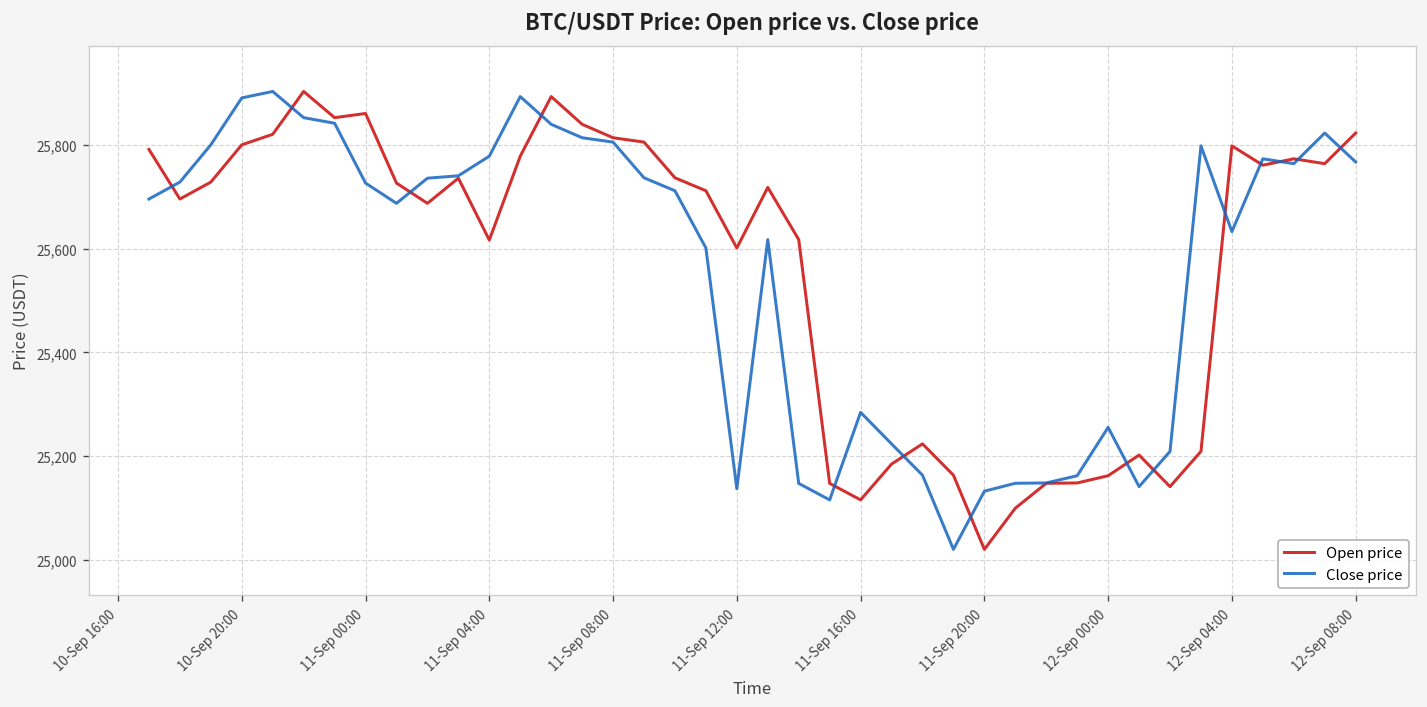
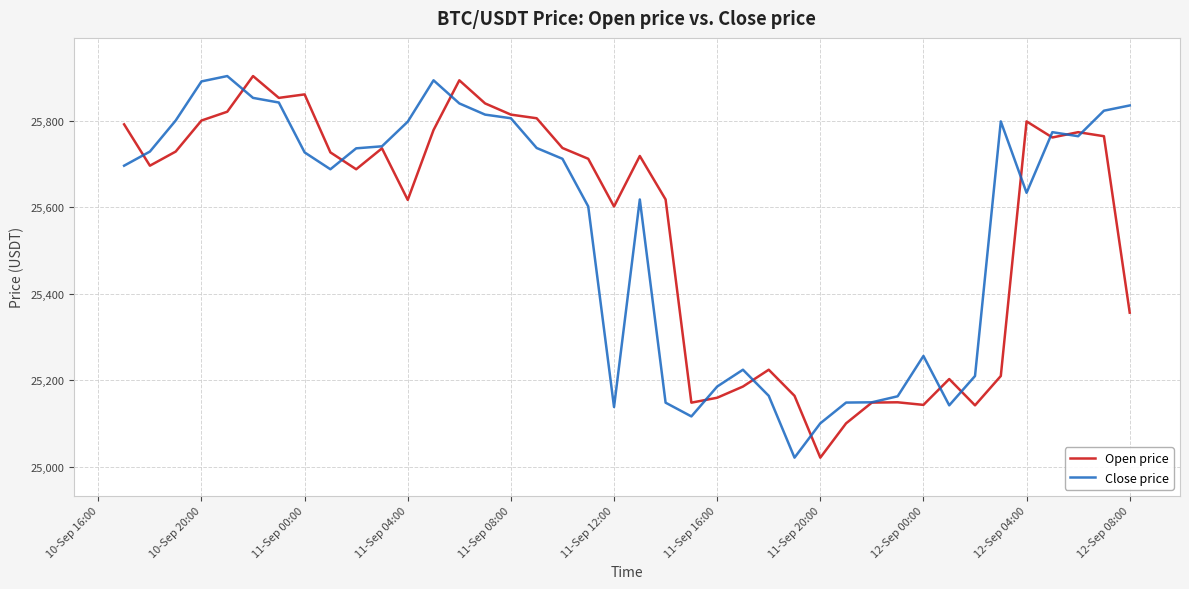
  {
    "Open price": {
      "10-Sep 20:00": "25,800",
      "11-Sep 00:00": "25,860",
      "11-Sep 04:00": "25,620",
      "11-Sep 08:00": "25,810",
      "11-Sep 12:00": "25,600",
-     "11-Sep 16:00": "25,120",
+     "11-Sep 16:00": "25,160",
      "11-Sep 20:00": "25,020",
-     "12-Sep 00:00": "25,160",
+     "12-Sep 00:00": "25,140",
      "12-Sep 04:00": "25,800",
-     "12-Sep 08:00": "25,820"
+     "12-Sep 08:00": "25,360"
    },
    "Close price": {
      "10-Sep 20:00": "25,890",
      "11-Sep 00:00": "25,730",
-     "11-Sep 04:00": "25,780",
+     "11-Sep 04:00": "25,800",
      "11-Sep 08:00": "25,810",
      "11-Sep 12:00": "25,140",
-     "11-Sep 16:00": "25,280",
-     "11-Sep 20:00": "25,130",
+     "11-Sep 16:00": "25,190",
+     "11-Sep 20:00": "25,100",
      "12-Sep 00:00": "25,260",
      "12-Sep 04:00": "25,630",
-     "12-Sep 08:00": "25,770"
+     "12-Sep 08:00": "25,830"
    }
  }
